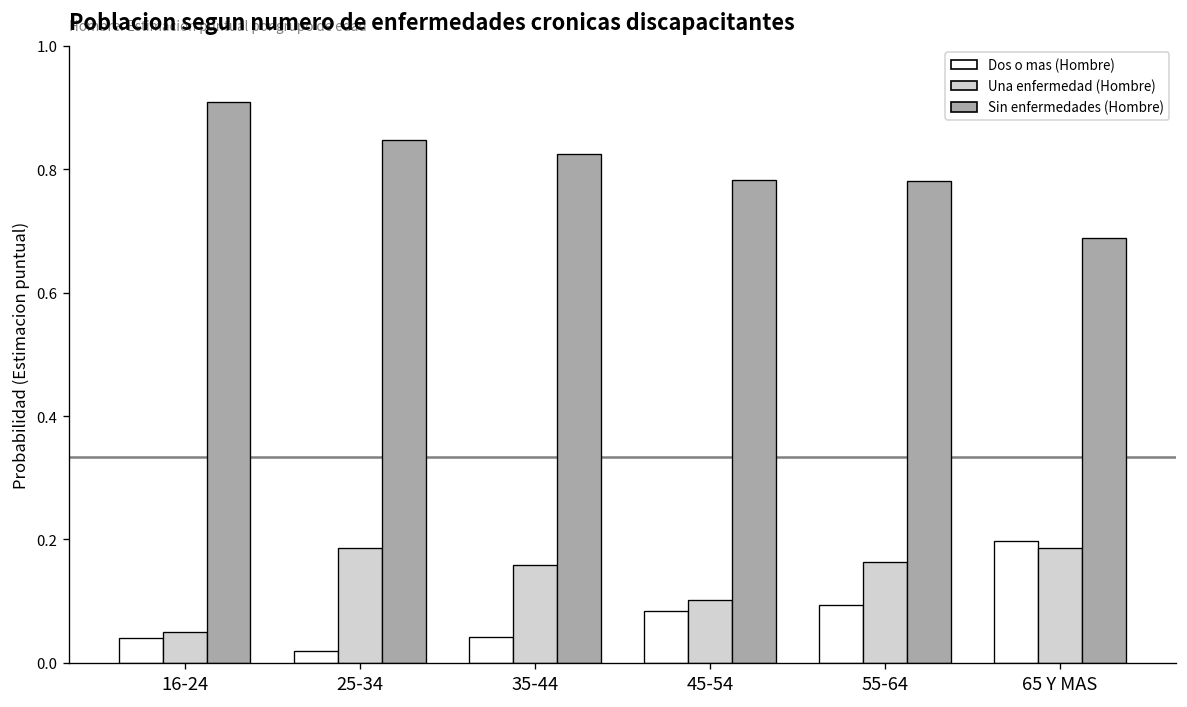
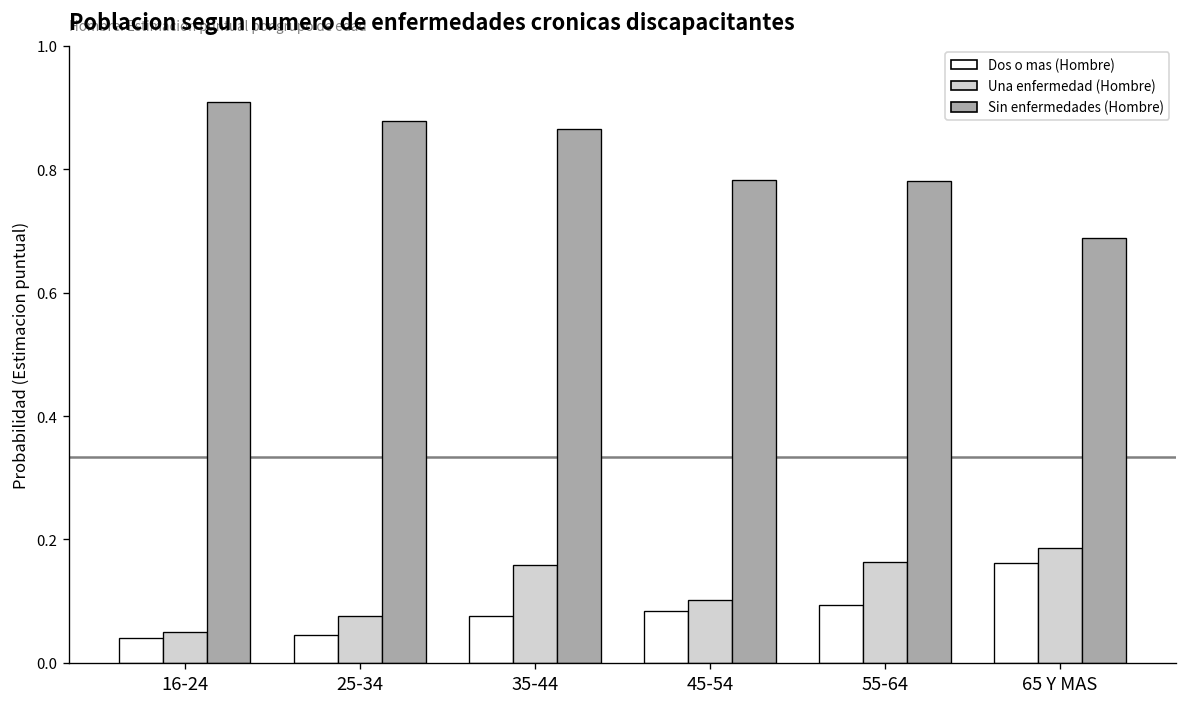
  {
    "Dos o mas (Hombre)": {
      "16-24": 0.04,
-     "25-34": 0.02,
-     "35-44": 0.04,
+     "25-34": 0.04,
+     "35-44": 0.08,
      "45-54": 0.08,
      "55-64": 0.09,
-     "65 Y MAS": 0.20
+     "65 Y MAS": 0.16
    },
    "Una enfermedad (Hombre)": {
      "16-24": 0.05,
-     "25-34": 0.19,
+     "25-34": 0.08,
      "35-44": 0.16,
      "45-54": 0.10,
      "55-64": 0.16,
      "65 Y MAS": 0.19
    },
    "Sin enfermedades (Hombre)": {
      "16-24": 0.91,
-     "25-34": 0.85,
-     "35-44": 0.82,
+     "25-34": 0.88,
+     "35-44": 0.86,
      "45-54": 0.78,
      "55-64": 0.78,
      "65 Y MAS": 0.69
    }
  }
